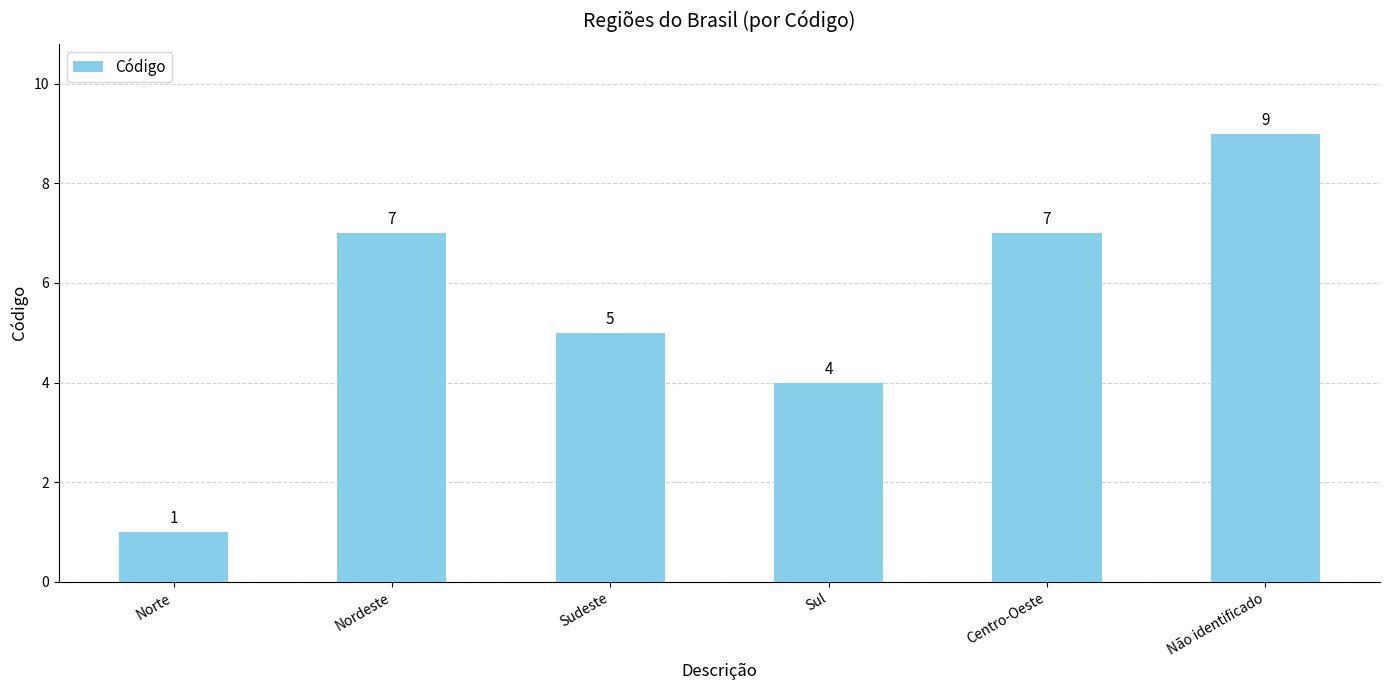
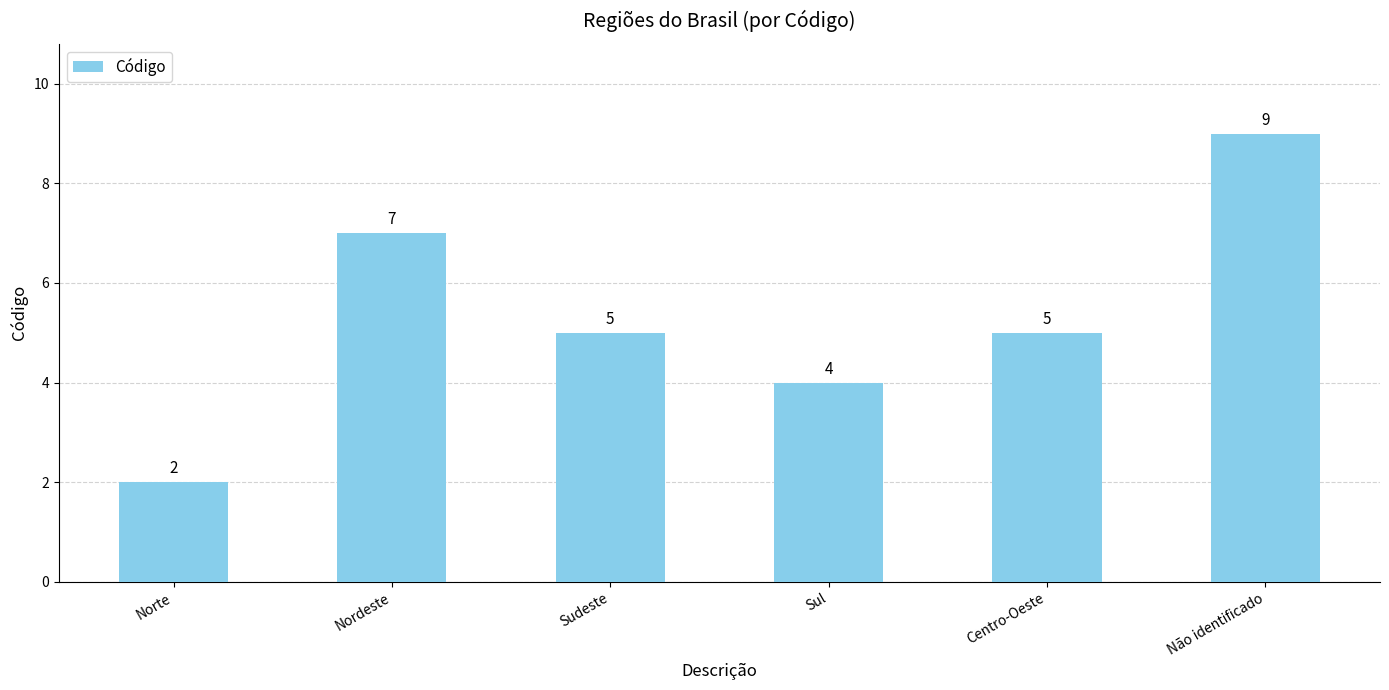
  {
-   "Norte": 1,
+   "Norte": 2,
    "Nordeste": 7,
    "Sudeste": 5,
    "Sul": 4,
-   "Centro-Oeste": 7,
+   "Centro-Oeste": 5,
    "Não identificado": 9
  }
